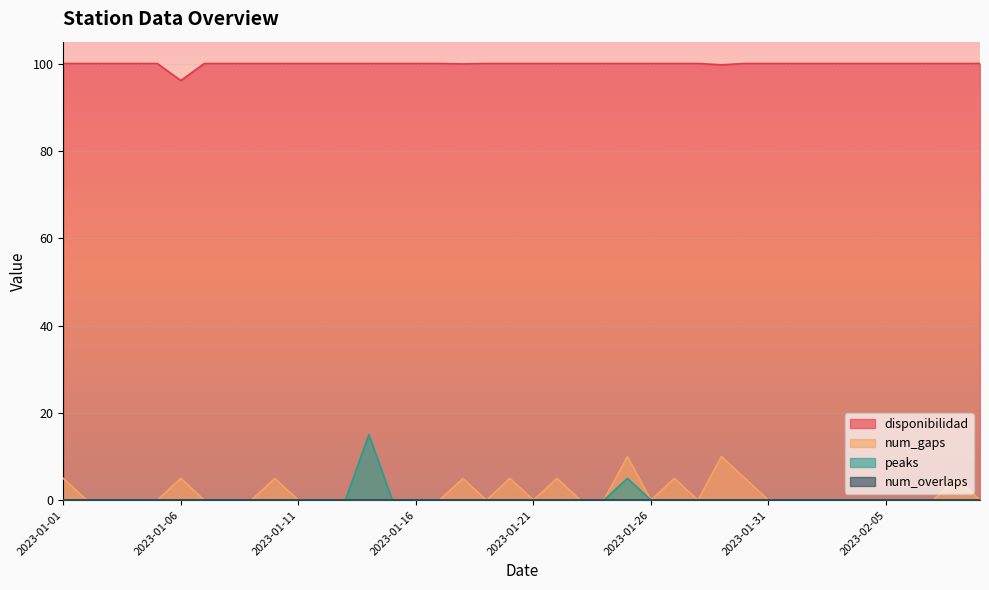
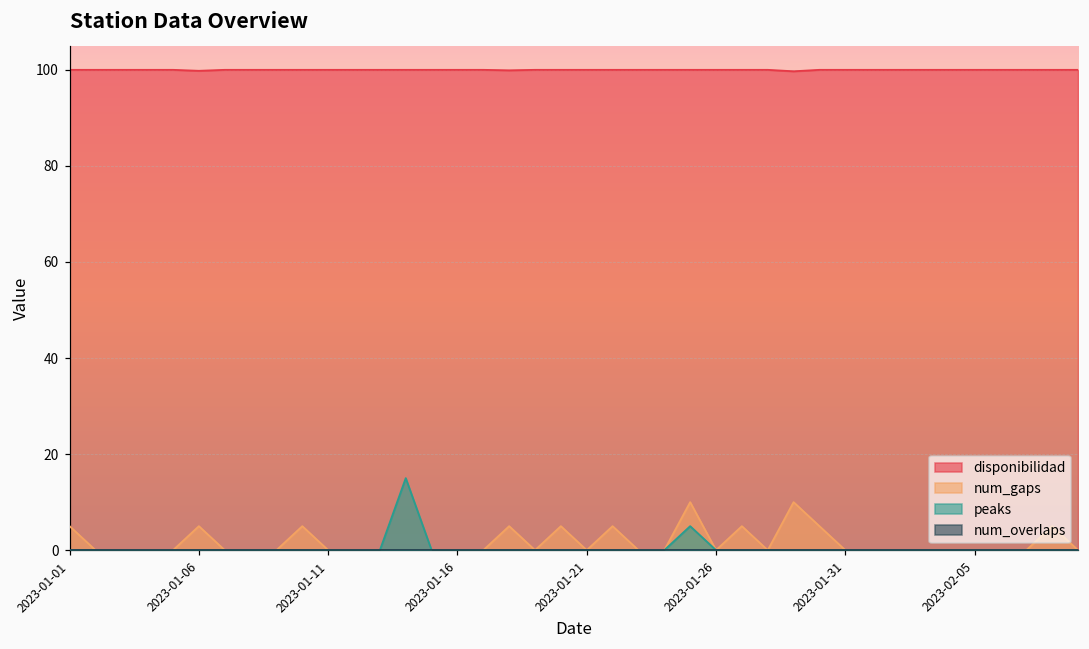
  {
    "disponibilidad": {
      "2023-01-01": 100,
-     "2023-01-06": 96,
+     "2023-01-06": 100,
      "2023-01-11": 100,
      "2023-01-16": 100,
      "2023-01-21": 100,
      "2023-01-26": 100,
      "2023-01-31": 100,
      "2023-02-05": 100
    },
    "num_gaps": {
      "2023-01-01": 5,
      "2023-01-06": 5
    }
  }
